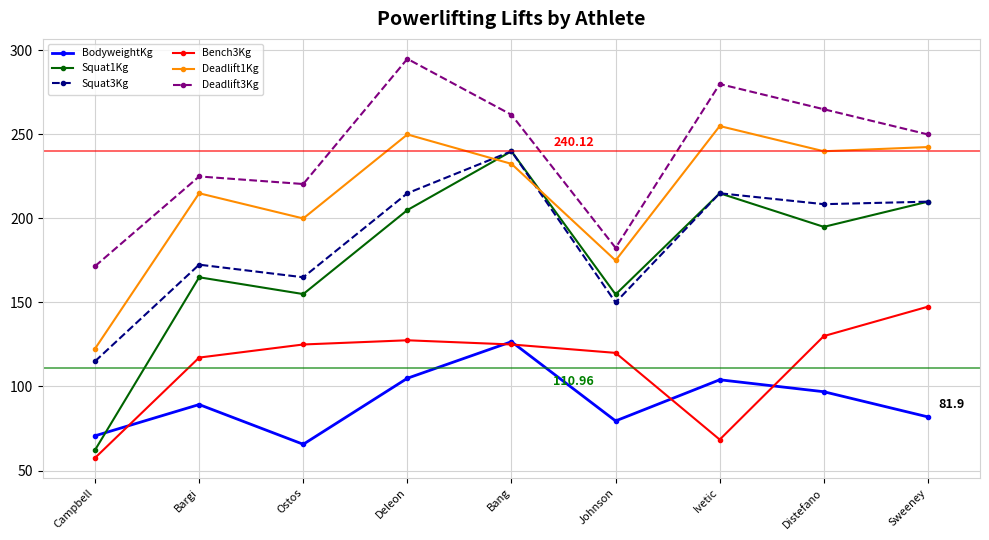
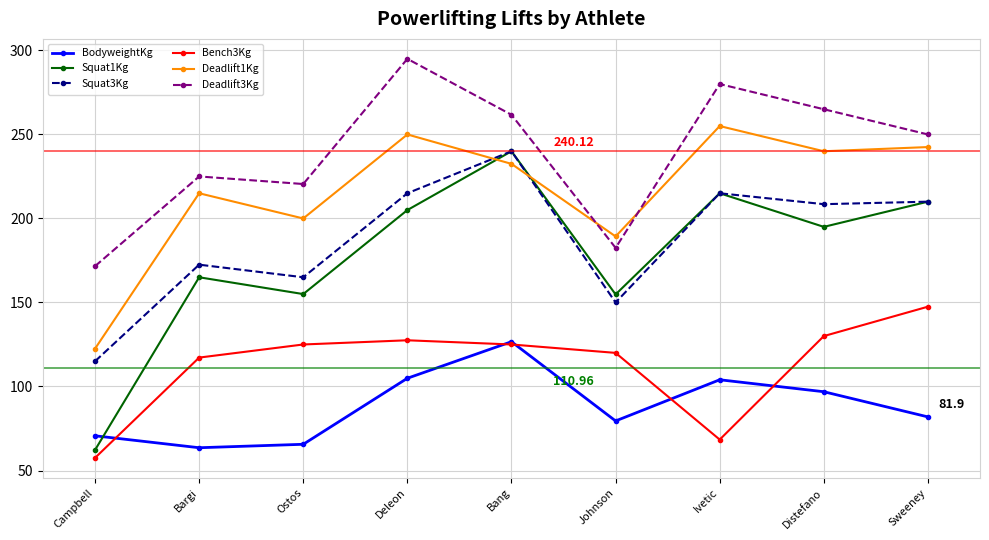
  {
    "BodyweightKg": {
      "Campbell": 71,
-     "Bargi": 89,
+     "Bargi": 64,
      "Ostos": 66,
      "Deleon": 105,
      "Bang": 127,
      "Johnson": 80,
      "Ivetic": 104,
      "Distefano": 97
    },
    "Squat1Kg": {
      "Campbell": 62,
      "Bargi": 165,
      "Ostos": 155,
      "Deleon": 205,
      "Johnson": 155,
      "Distefano": 195
    },
    "Squat3Kg": {
      "Campbell": 115,
      "Bargi": 173,
      "Ostos": 165,
      "Deleon": 215,
      "Johnson": 150,
      "Distefano": 209
    },
    "Bench3Kg": {
      "Campbell": 58,
      "Bargi": 117,
      "Ostos": 125,
      "Deleon": 128,
      "Bang": 125,
      "Johnson": 120,
      "Ivetic": 68,
      "Distefano": 130,
      "Sweeney": 148
    },
    "Deadlift1Kg": {
      "Campbell": 123,
      "Bargi": 215,
      "Ostos": 200,
      "Deleon": 250,
      "Bang": 233,
-     "Johnson": 175,
+     "Johnson": 189,
      "Ivetic": 255,
      "Distefano": 240,
      "Sweeney": 243
    },
    "Deadlift3Kg": {
      "Campbell": 172,
      "Bargi": 225,
      "Ostos": 221,
      "Deleon": 295,
      "Bang": 262,
      "Johnson": 183,
      "Ivetic": 280,
      "Distefano": 265,
      "Sweeney": 250
    }
  }
